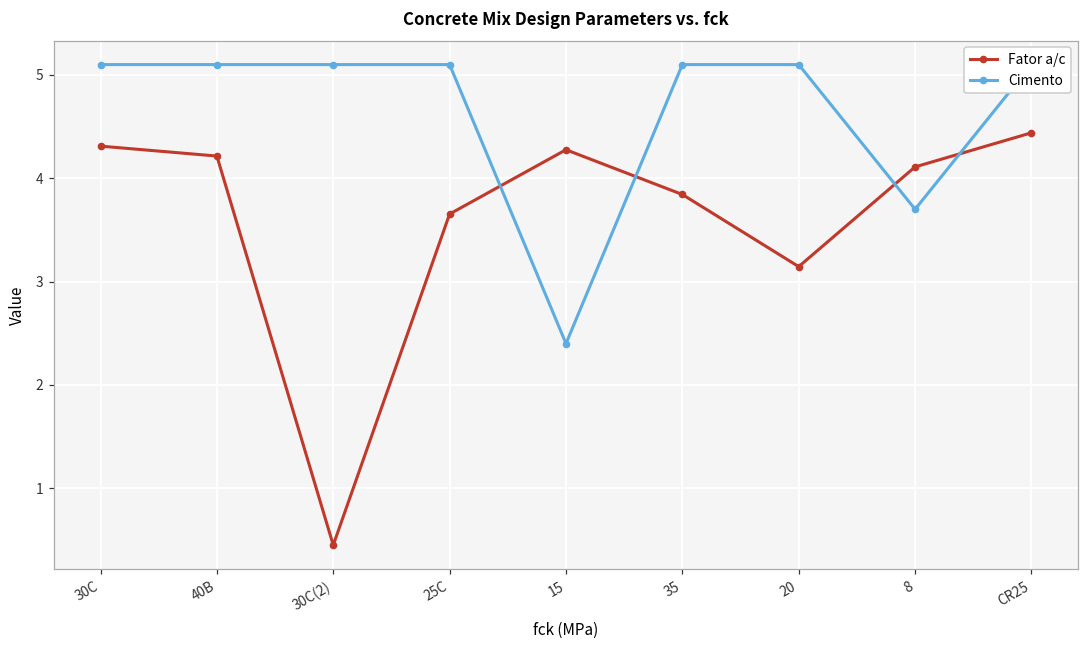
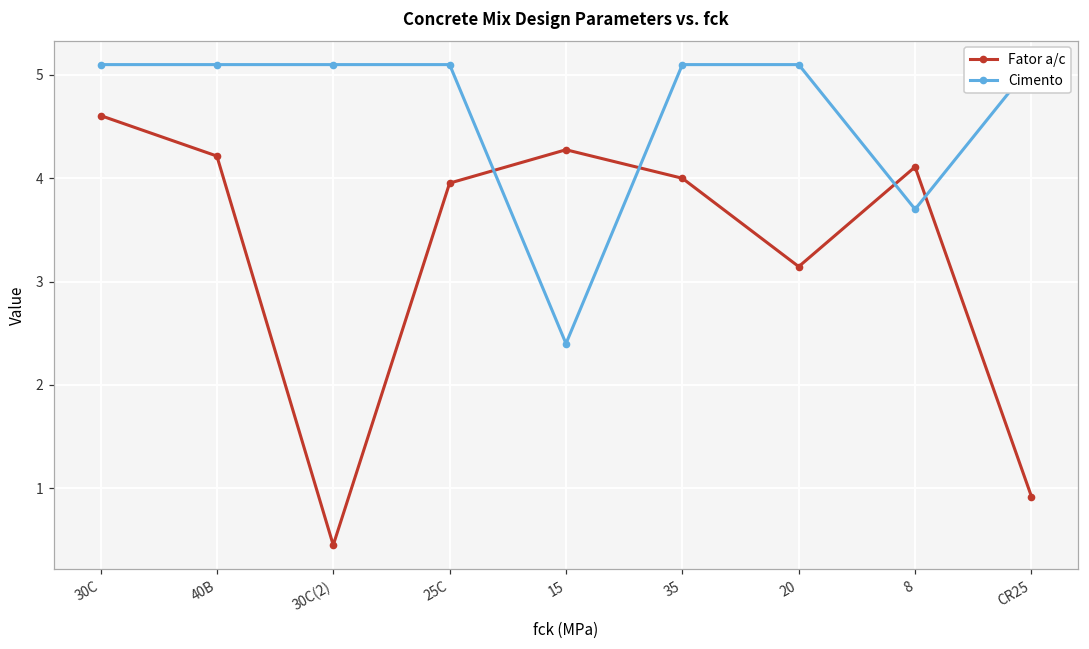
  {
    "Fator a/c": {
-     "30C": 4.3,
+     "30C": 4.6,
      "40B": 4.2,
      "30C(2)": 0.5,
-     "25C": 3.7,
+     "25C": 4.0,
      "15": 4.3,
-     "35": 3.8,
+     "35": 4.0,
      "20": 3.1,
      "8": 4.1,
-     "CR25": 4.4
+     "CR25": 0.9
    },
    "Cimento": {
      "30C": 5.1,
      "40B": 5.1,
      "30C(2)": 5.1,
      "25C": 5.1,
      "15": 2.4,
      "35": 5.1,
      "20": 5.1,
      "8": 3.7
    }
  }
